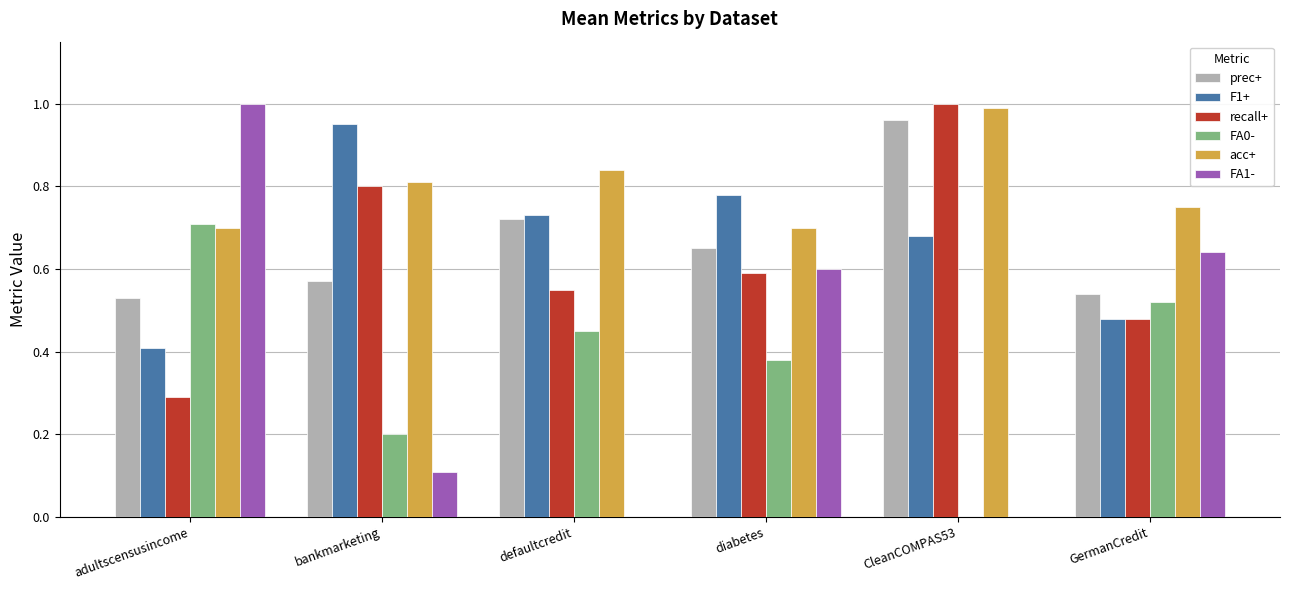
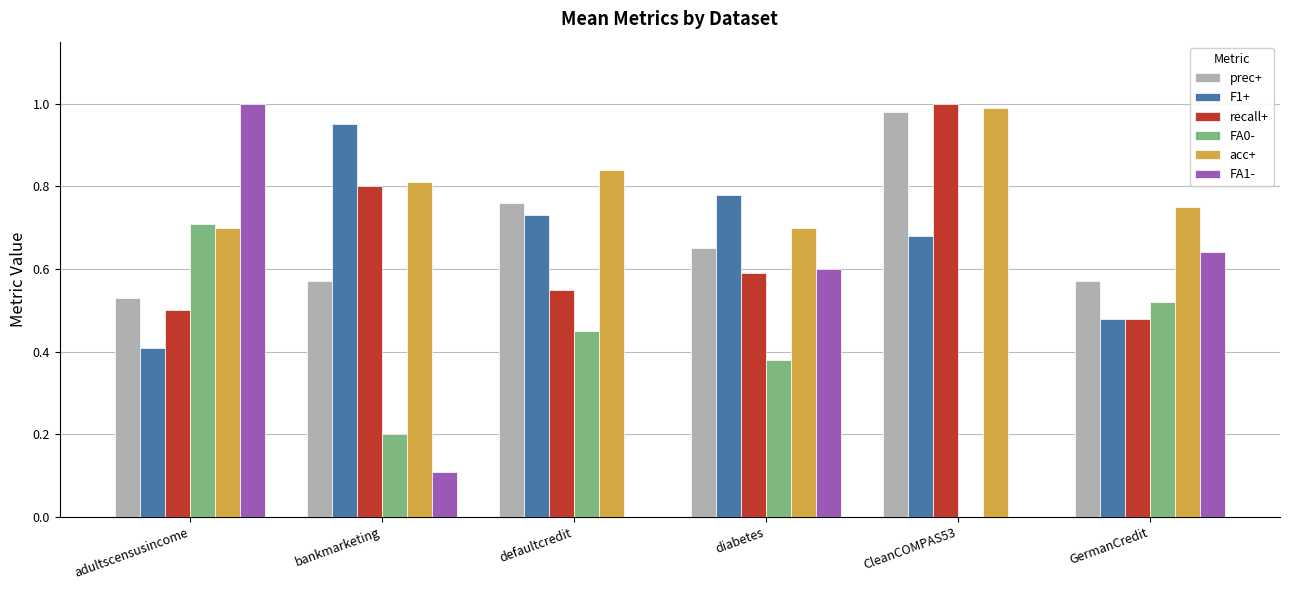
  {
    "prec+": {
      "adultscensusincome": 0.53,
      "bankmarketing": 0.57,
-     "defaultcredit": 0.72,
+     "defaultcredit": 0.76,
      "diabetes": 0.65,
-     "CleanCOMPAS53": 0.96,
-     "GermanCredit": 0.54
+     "CleanCOMPAS53": 0.98,
+     "GermanCredit": 0.57
    },
    "F1+": {
      "adultscensusincome": 0.41,
      "bankmarketing": 0.95,
      "defaultcredit": 0.73,
      "diabetes": 0.78,
      "CleanCOMPAS53": 0.68,
      "GermanCredit": 0.48
    },
    "recall+": {
-     "adultscensusincome": 0.29,
+     "adultscensusincome": 0.50,
      "bankmarketing": 0.80,
      "defaultcredit": 0.55,
      "diabetes": 0.59,
      "CleanCOMPAS53": 1.00,
      "GermanCredit": 0.48
    },
    "FA0-": {
      "adultscensusincome": 0.71,
      "bankmarketing": 0.20,
      "defaultcredit": 0.45,
      "diabetes": 0.38,
      "CleanCOMPAS53": 0.00,
      "GermanCredit": 0.52
    },
    "acc+": {
      "adultscensusincome": 0.70,
      "bankmarketing": 0.81,
      "defaultcredit": 0.84,
      "diabetes": 0.70,
      "CleanCOMPAS53": 0.99,
      "GermanCredit": 0.75
    },
    "FA1-": {
      "adultscensusincome": 1.00,
      "bankmarketing": 0.11,
      "defaultcredit": 0.00,
      "diabetes": 0.60,
      "CleanCOMPAS53": 0.00,
      "GermanCredit": 0.64
    }
  }
